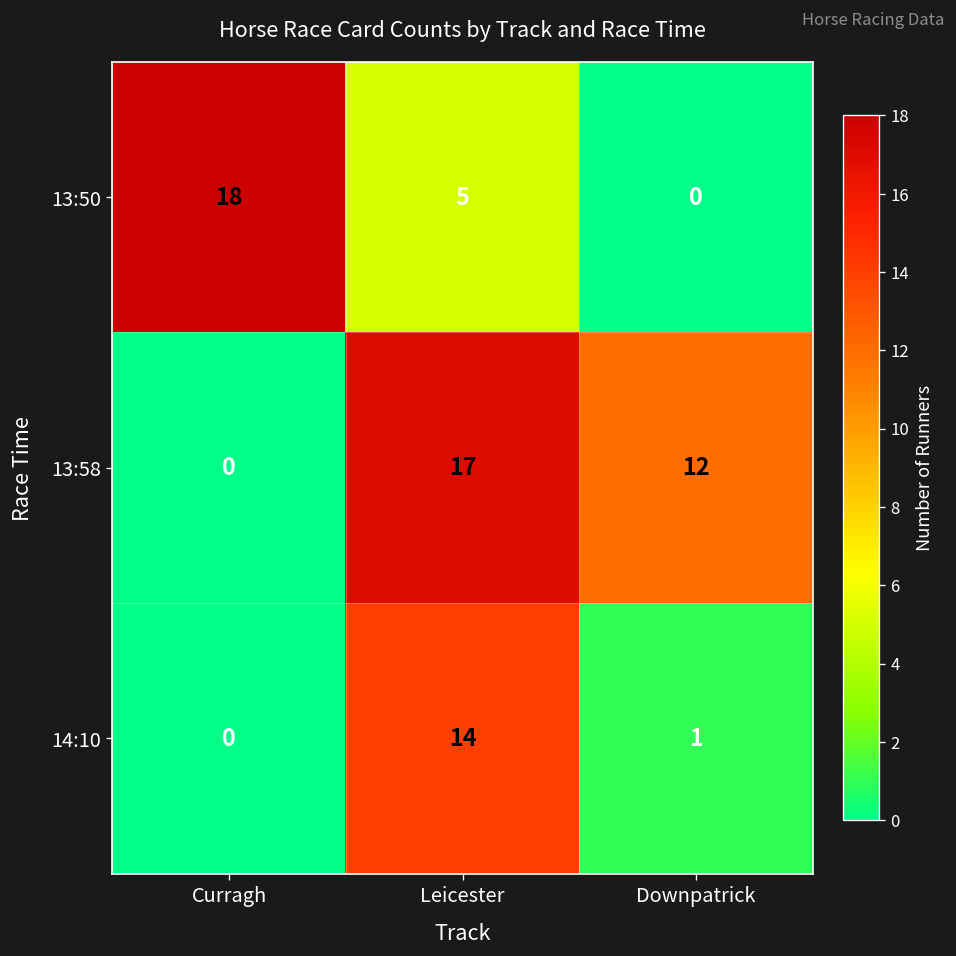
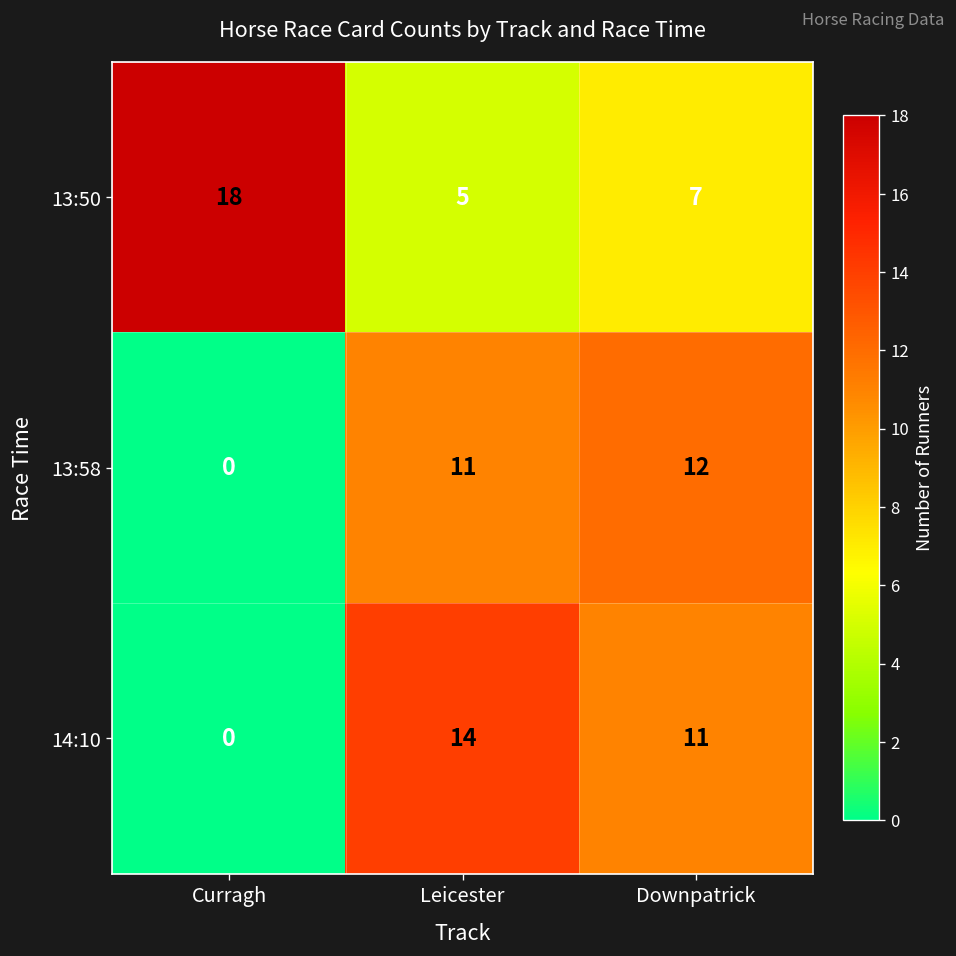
  {
    "13:50": {
      "Curragh": 18,
      "Leicester": 5,
-     "Downpatrick": 0
+     "Downpatrick": 7
    },
    "13:58": {
      "Curragh": 0,
-     "Leicester": 17,
+     "Leicester": 11,
      "Downpatrick": 12
    },
    "14:10": {
      "Curragh": 0,
      "Leicester": 14,
-     "Downpatrick": 1
+     "Downpatrick": 11
    }
  }
